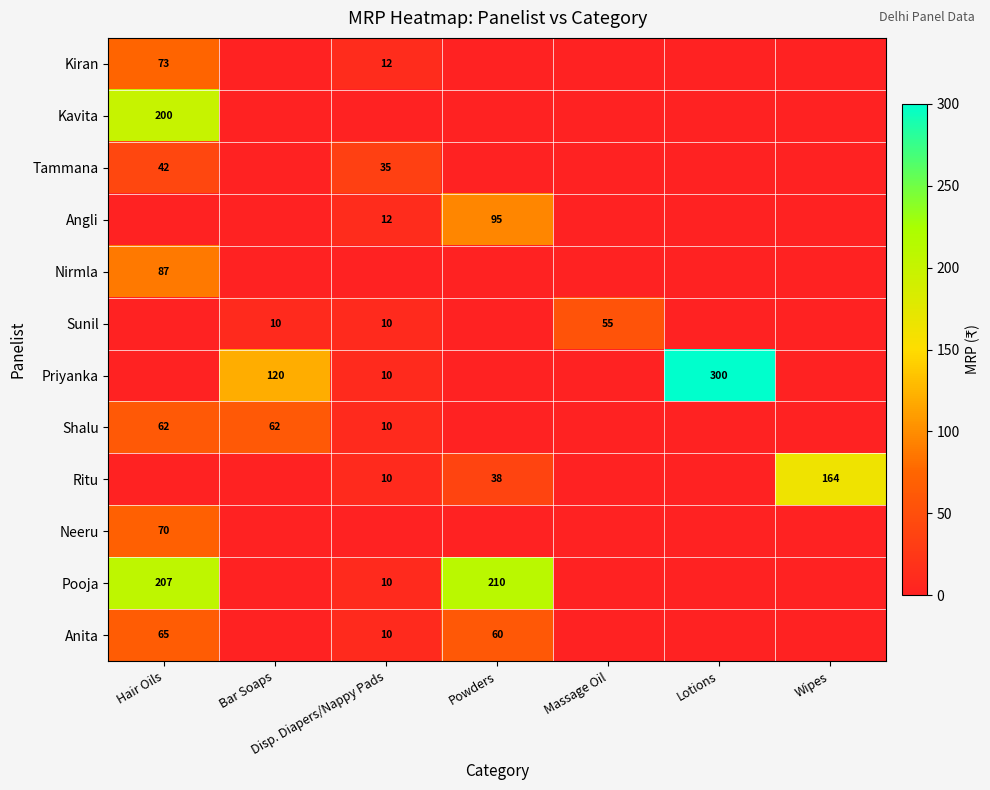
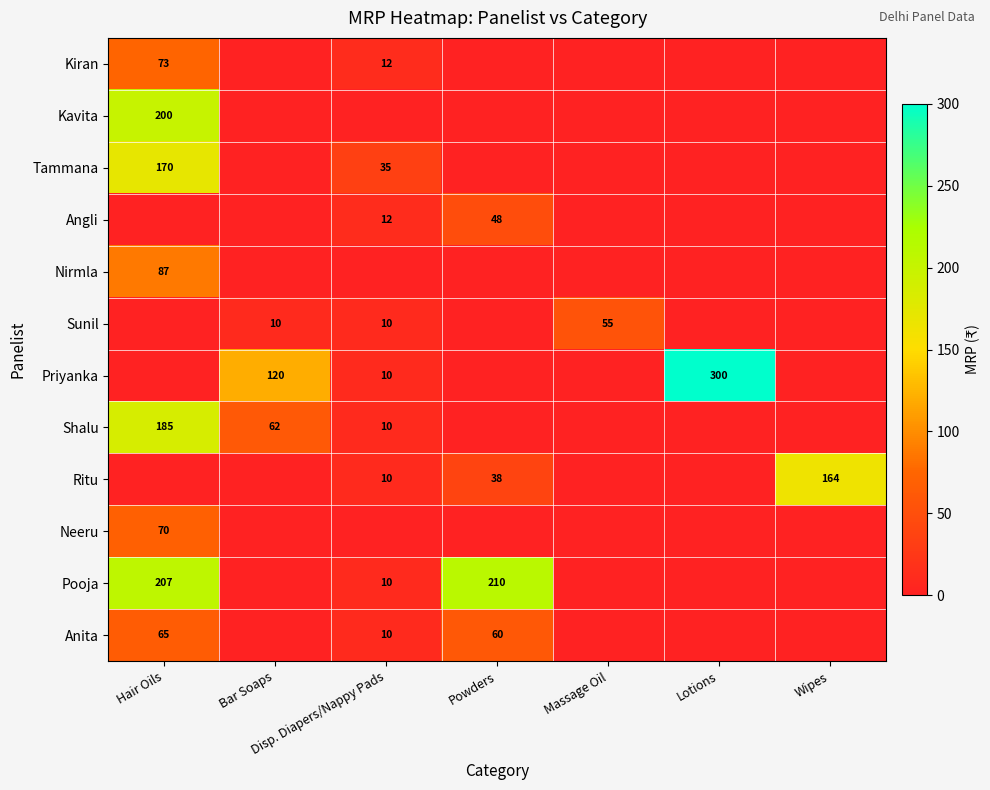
  {
    "Kiran": {
      "Hair Oils": 73,
      "Disp. Diapers/Nappy Pads": 12
    },
    "Kavita": {
      "Hair Oils": 200
    },
    "Tammana": {
-     "Hair Oils": 42,
+     "Hair Oils": 170,
      "Disp. Diapers/Nappy Pads": 35
    },
    "Angli": {
      "Disp. Diapers/Nappy Pads": 12,
-     "Powders": 95
+     "Powders": 48
    },
    "Nirmla": {
      "Hair Oils": 87
    },
    "Sunil": {
      "Bar Soaps": 10,
      "Disp. Diapers/Nappy Pads": 10,
      "Massage Oil": 55
    },
    "Priyanka": {
      "Bar Soaps": 120,
      "Disp. Diapers/Nappy Pads": 10,
      "Lotions": 300
    },
    "Shalu": {
-     "Hair Oils": 62,
+     "Hair Oils": 185,
      "Bar Soaps": 62,
      "Disp. Diapers/Nappy Pads": 10
    },
    "Ritu": {
      "Disp. Diapers/Nappy Pads": 10,
      "Powders": 38,
      "Wipes": 164
    },
    "Neeru": {
      "Hair Oils": 70
    },
    "Pooja": {
      "Hair Oils": 207,
      "Disp. Diapers/Nappy Pads": 10,
      "Powders": 210
    },
    "Anita": {
      "Hair Oils": 65,
      "Disp. Diapers/Nappy Pads": 10,
      "Powders": 60
    }
  }
